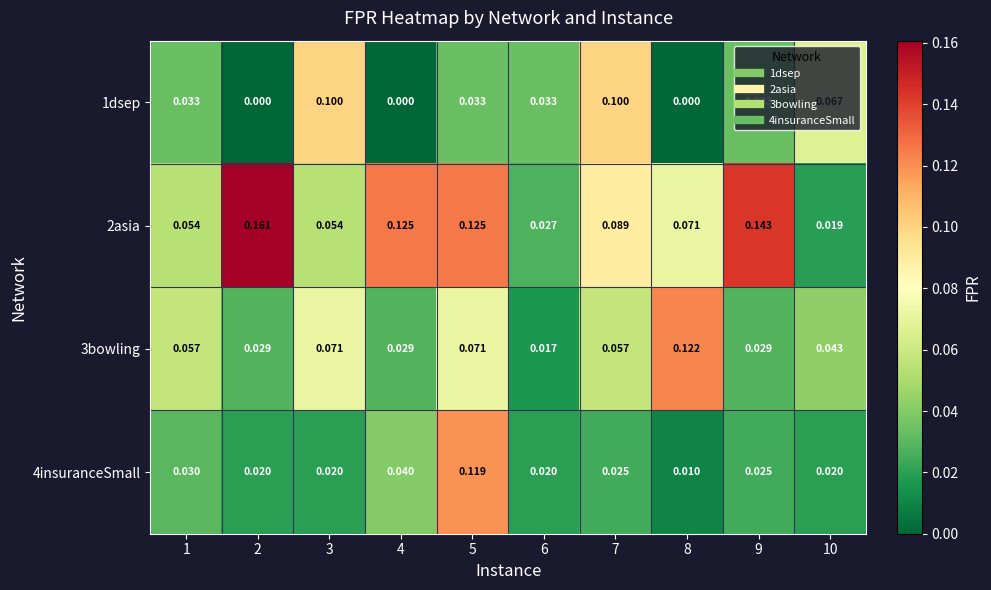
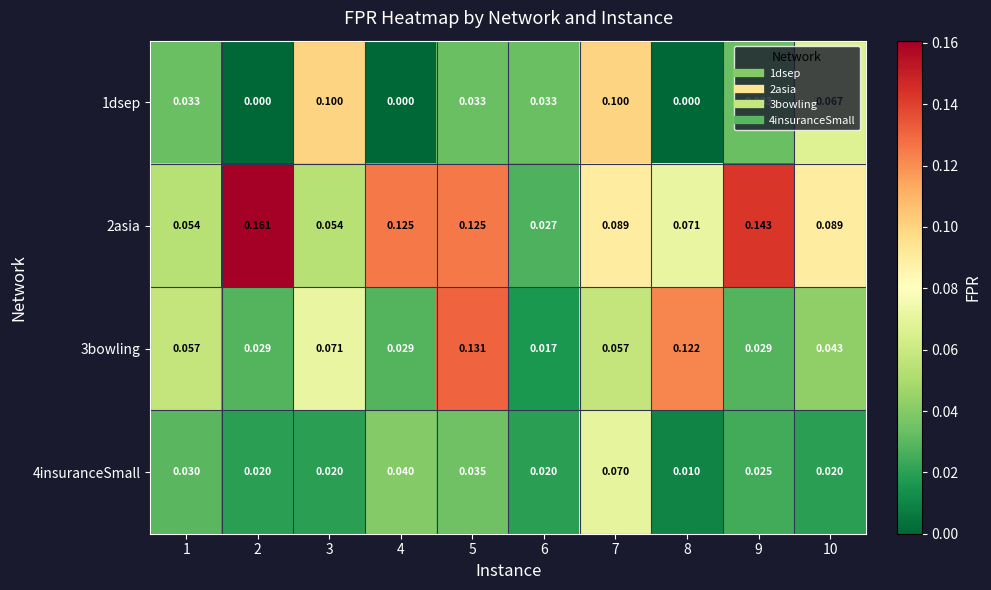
  {
    "1dsep": {
      "1": 0.033,
      "2": 0.000,
      "3": 0.100,
      "4": 0.000,
      "5": 0.033,
      "6": 0.033,
      "7": 0.100,
      "8": 0.000
    },
    "2asia": {
      "1": 0.054,
      "2": 0.161,
      "3": 0.054,
      "4": 0.125,
      "5": 0.125,
      "6": 0.027,
      "7": 0.089,
      "8": 0.071,
      "9": 0.143,
-     "10": 0.019
+     "10": 0.089
    },
    "3bowling": {
      "1": 0.057,
      "2": 0.029,
      "3": 0.071,
      "4": 0.029,
-     "5": 0.071,
+     "5": 0.131,
      "6": 0.017,
      "7": 0.057,
      "8": 0.122,
      "9": 0.029,
      "10": 0.043
    },
    "4insuranceSmall": {
      "1": 0.030,
      "2": 0.020,
      "3": 0.020,
      "4": 0.040,
-     "5": 0.119,
+     "5": 0.035,
      "6": 0.020,
-     "7": 0.025,
+     "7": 0.070,
      "8": 0.010,
      "9": 0.025,
      "10": 0.020
    }
  }
